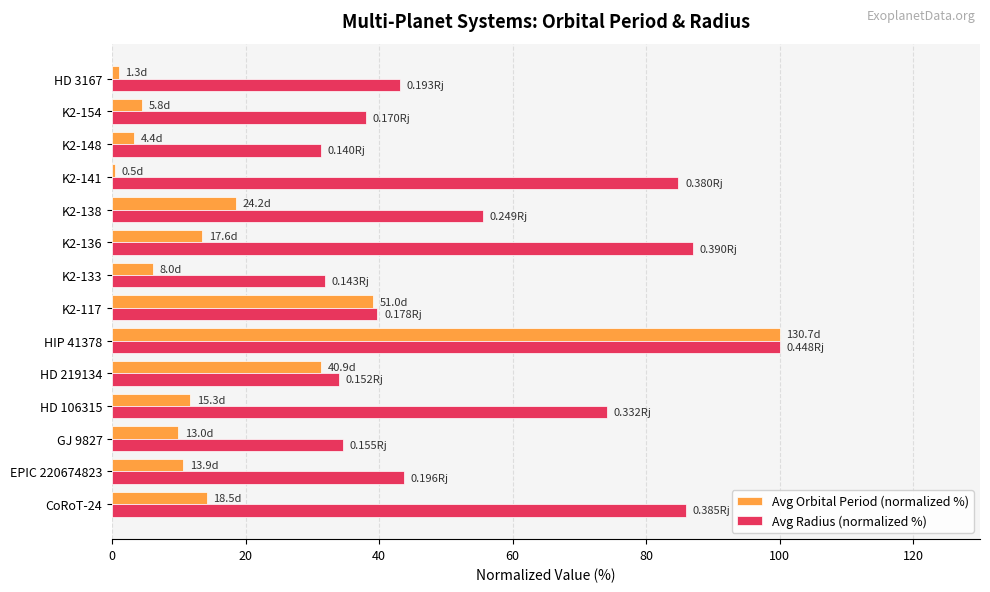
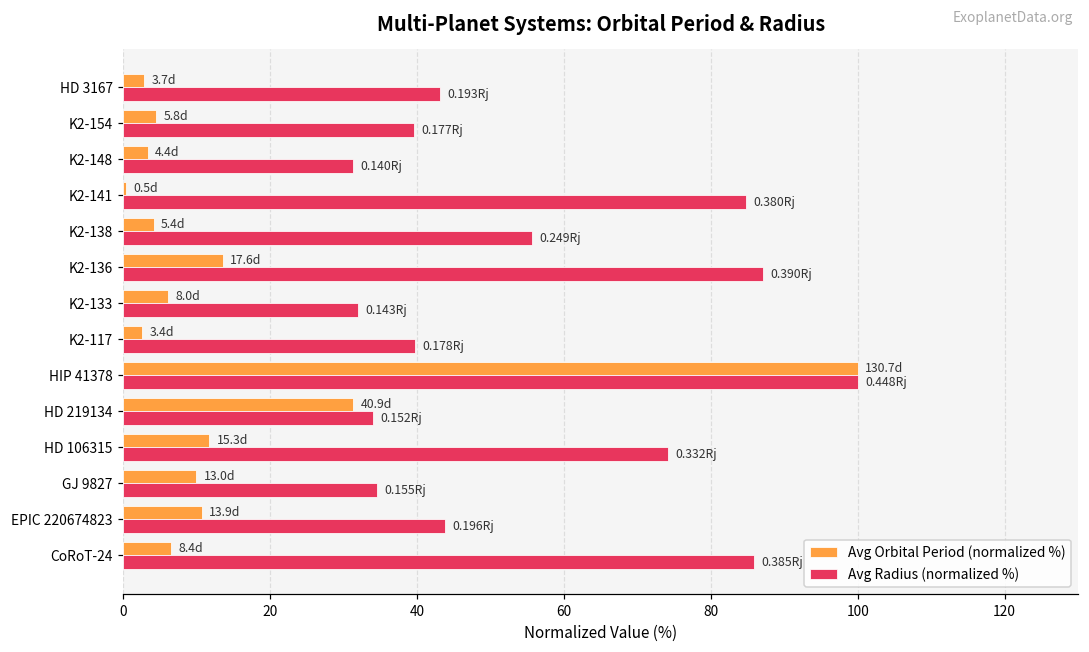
  {
    "Avg Orbital Period (normalized %)": {
-     "HD 3167": "1.3d",
-     "K2-138": "24.2d",
-     "K2-117": "51.0d",
-     "CoRoT-24": "18.5d"
+     "HD 3167": "3.7d",
+     "K2-138": "5.4d",
+     "K2-117": "3.4d",
+     "CoRoT-24": "8.4d"
    },
    "Avg Radius (normalized %)": {
-     "K2-154": "0.170"
+     "K2-154": "0.177"
    }
  }
